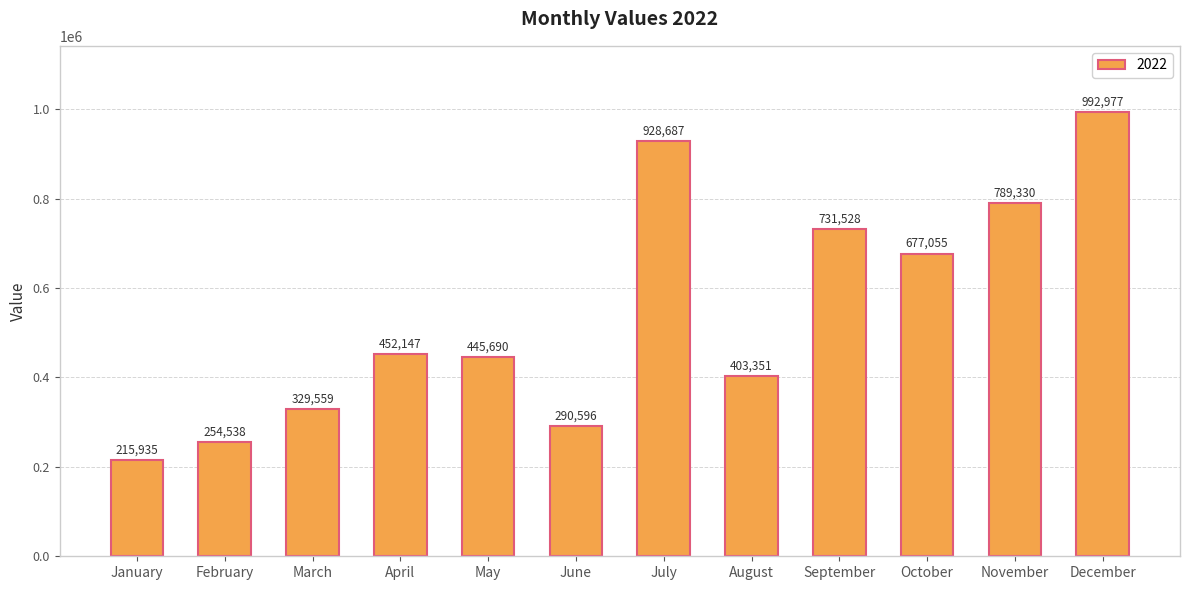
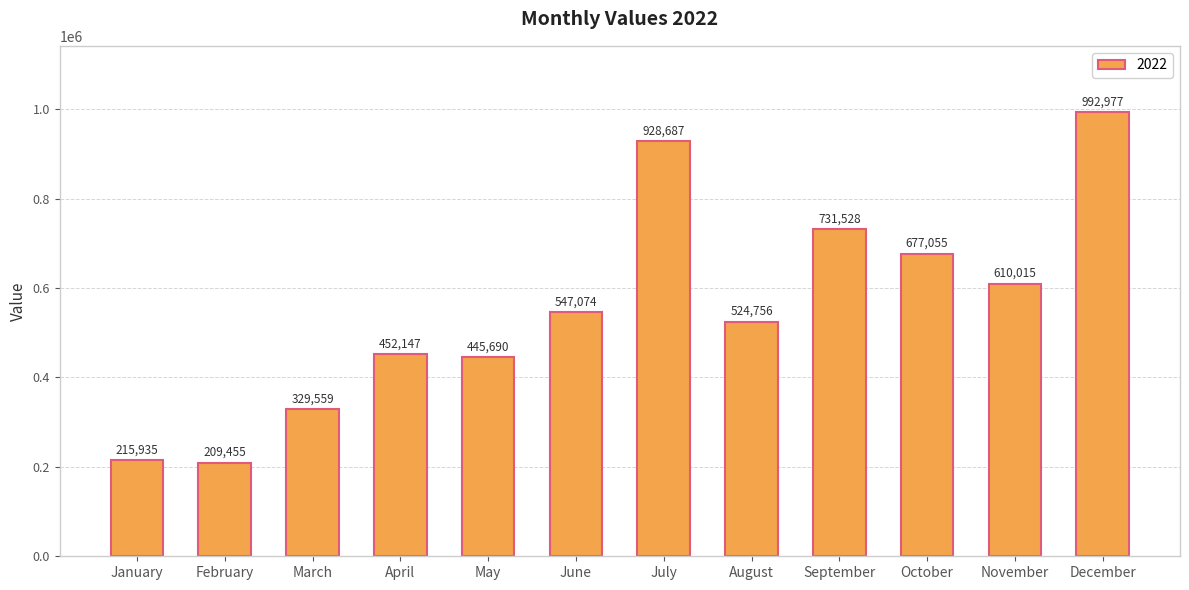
  {
    "January": "215,935",
-   "February": "254,538",
+   "February": "209,455",
    "March": "329,559",
    "April": "452,147",
    "May": "445,690",
-   "June": "290,596",
+   "June": "547,074",
    "July": "928,687",
-   "August": "403,351",
+   "August": "524,756",
    "September": "731,528",
    "October": "677,055",
-   "November": "789,330",
+   "November": "610,015",
    "December": "992,977"
  }
